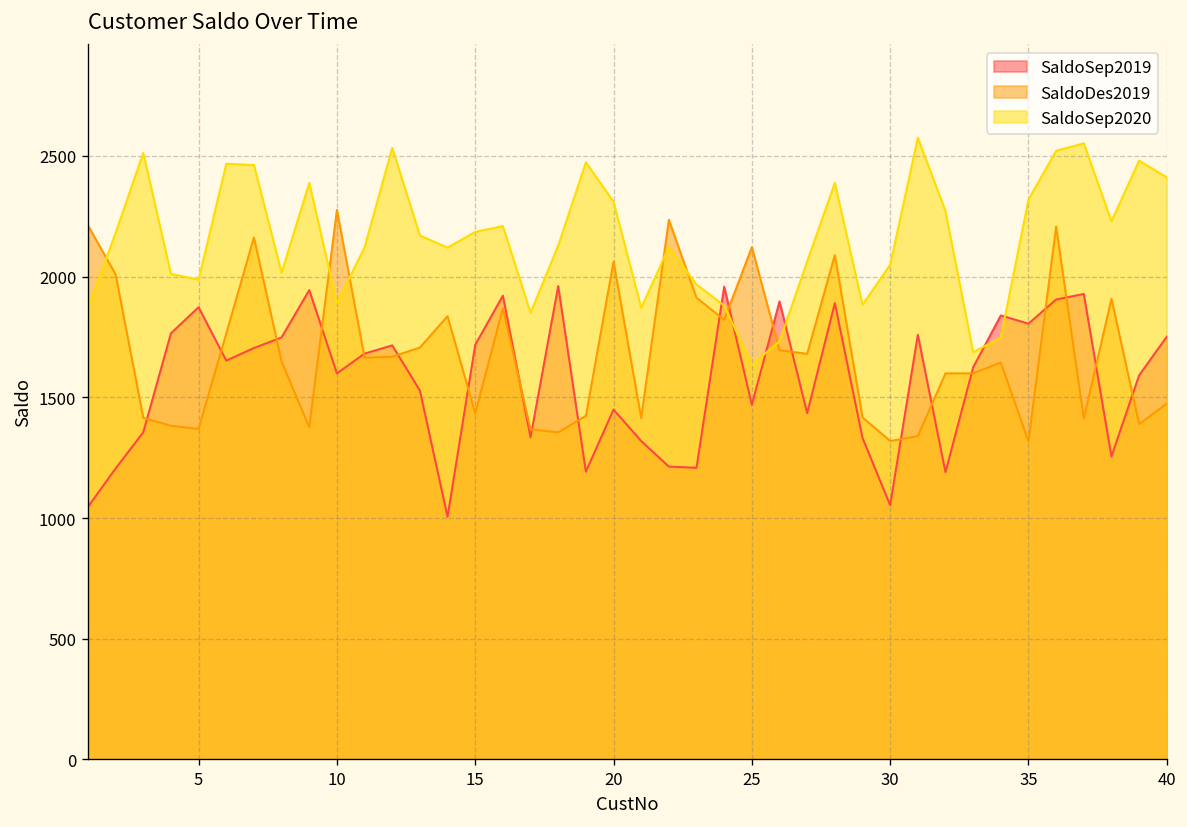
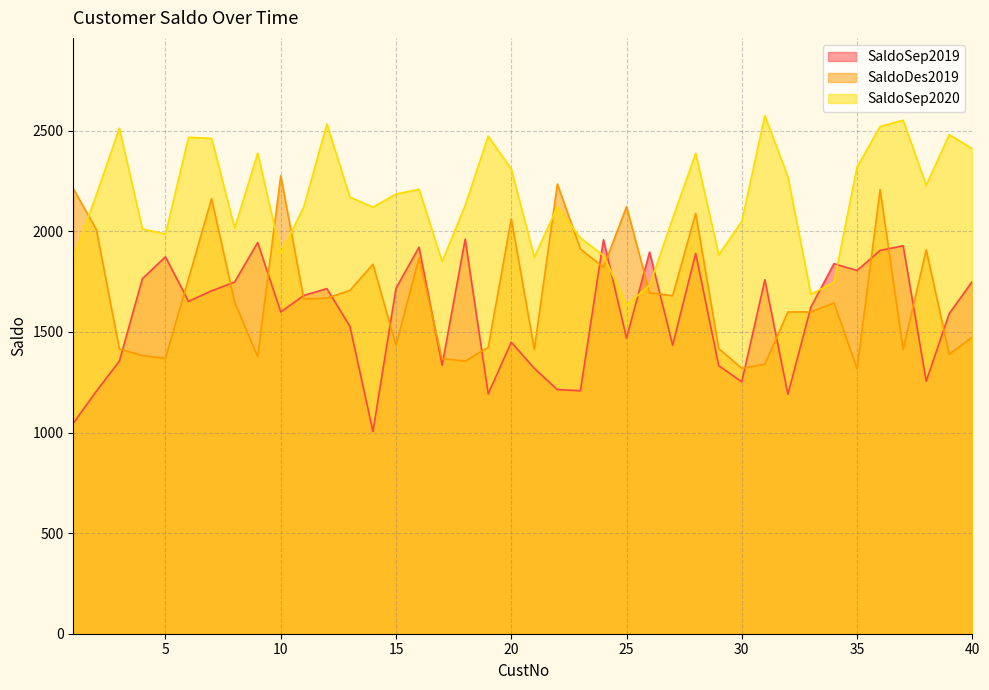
  {
    "SaldoSep2019": {
      "5": 1870,
      "10": 1600,
      "15": 1720,
      "20": 1450,
      "25": 1470,
-     "30": 1050,
+     "30": 1250,
      "35": 1810,
      "40": 1750
    }
  }
